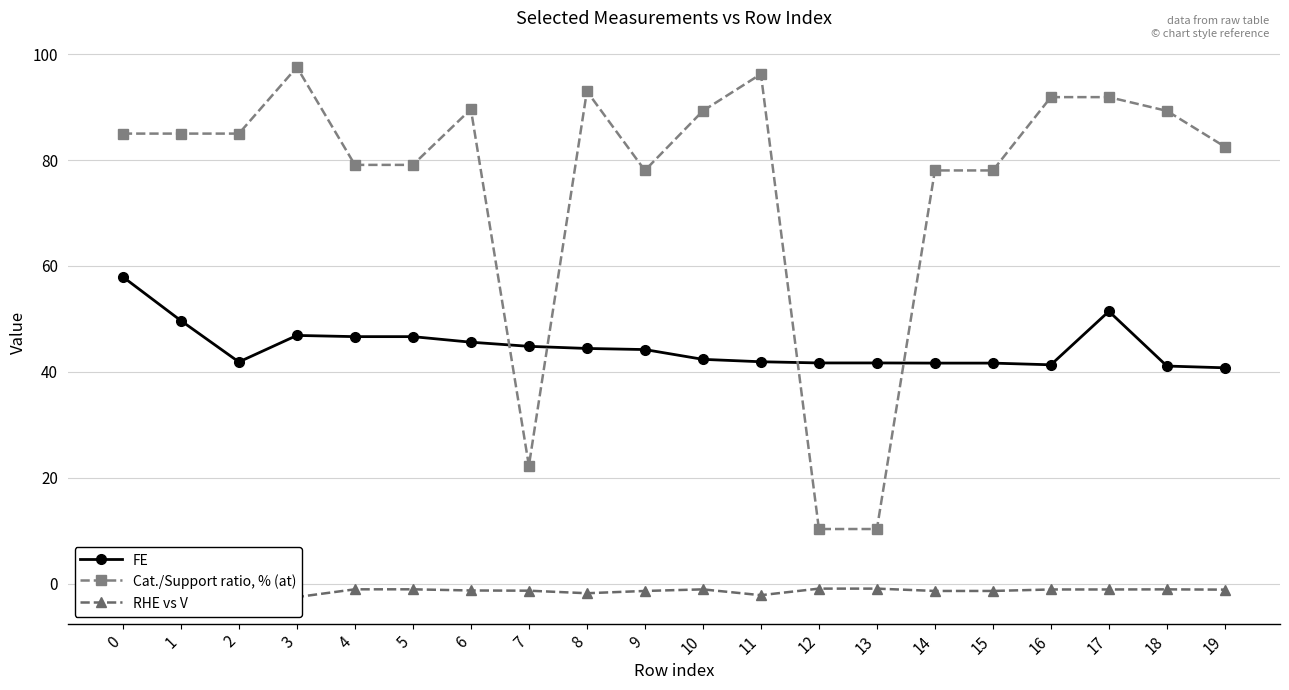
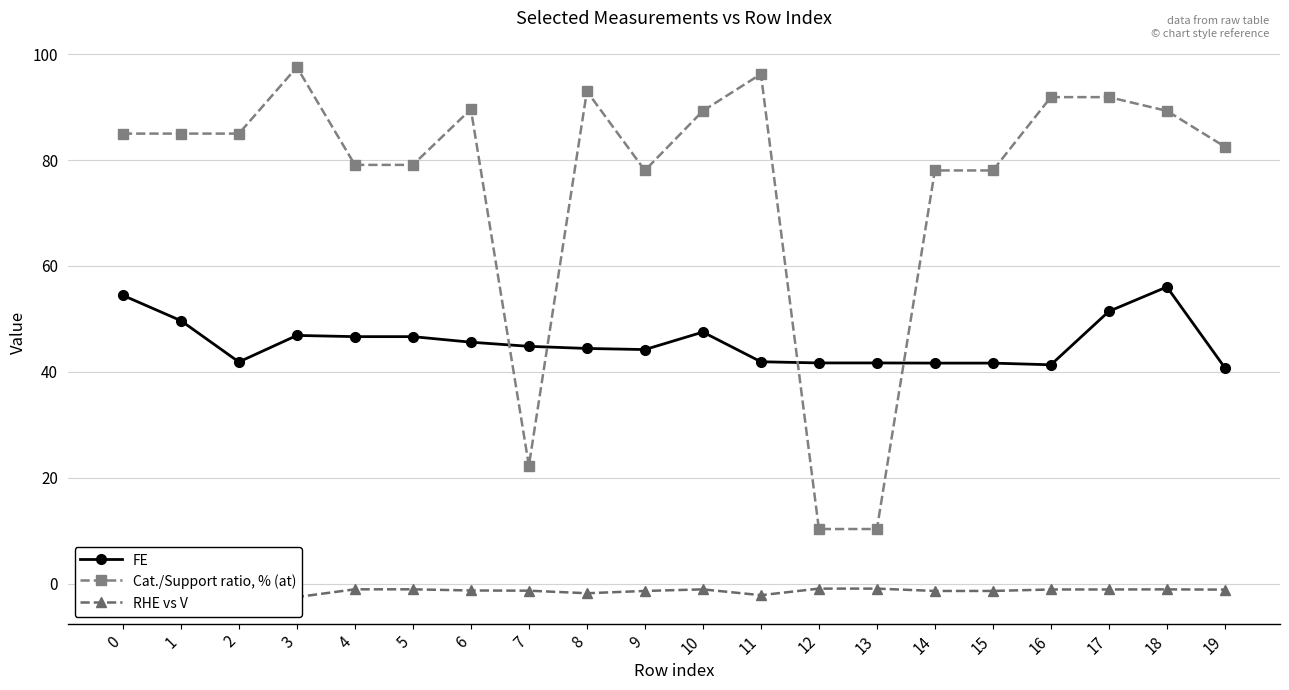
  {
    "FE": {
-     "0": 58,
+     "0": 54,
      "1": 50,
      "2": 42,
      "3": 47,
      "4": 47,
      "5": 47,
      "6": 46,
      "7": 45,
      "8": 44,
      "9": 44,
-     "10": 42,
+     "10": 48,
      "11": 42,
      "12": 42,
      "13": 42,
      "14": 42,
      "15": 42,
      "16": 41,
      "17": 51,
-     "18": 41,
+     "18": 56,
      "19": 41
    }
  }
